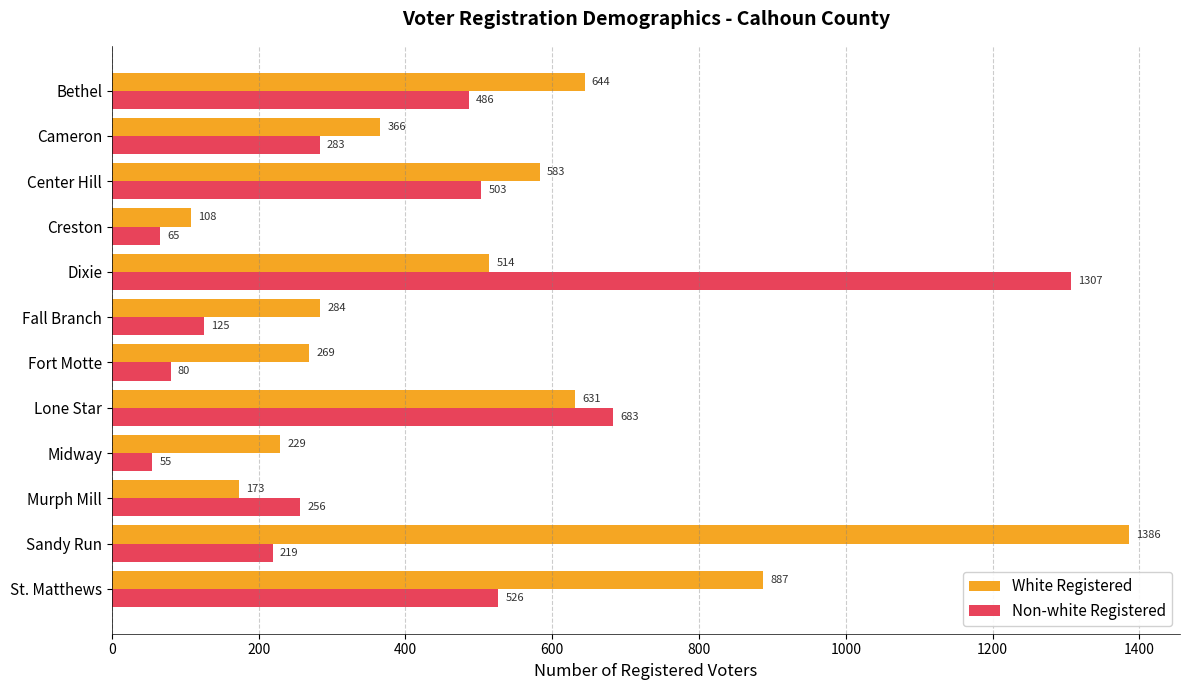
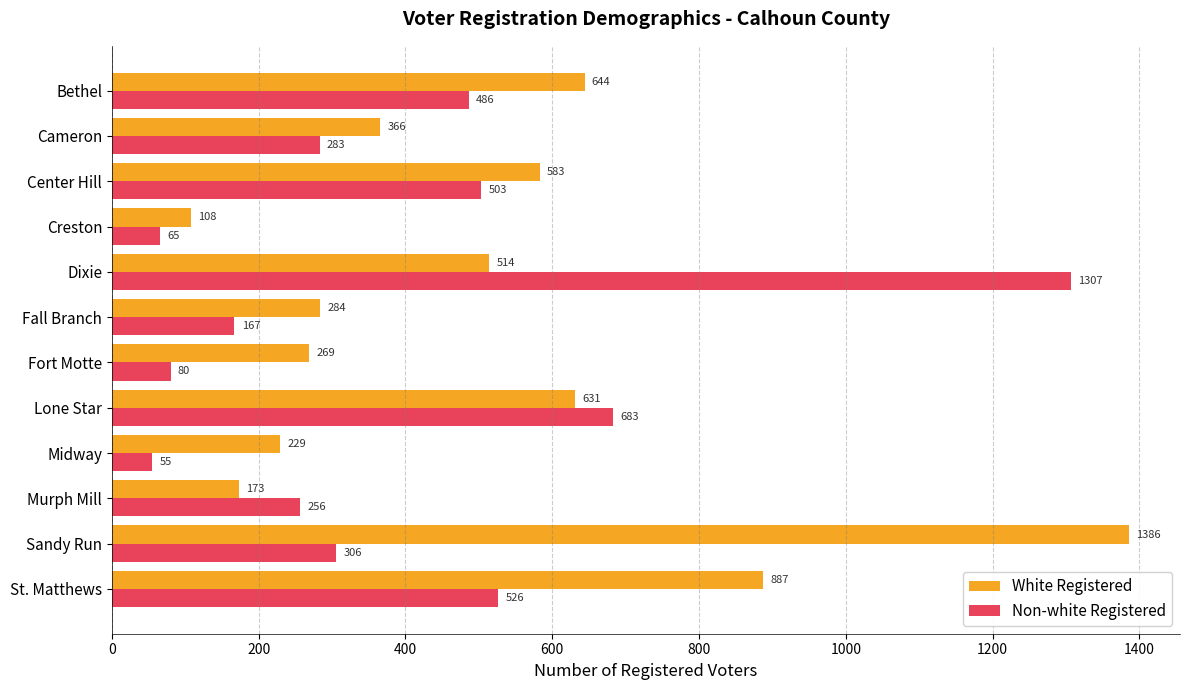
  {
    "White Registered": {
      "Bethel": 644,
      "Cameron": 366,
      "Center Hill": 583,
      "Creston": 108,
      "Dixie": 514,
      "Fall Branch": 284,
      "Fort Motte": 269,
      "Lone Star": 631,
      "Midway": 229,
      "Murph Mill": 173,
      "Sandy Run": 1386,
      "St. Matthews": 887
    },
    "Non-white Registered": {
      "Bethel": 486,
      "Cameron": 283,
      "Center Hill": 503,
      "Creston": 65,
      "Dixie": 1307,
-     "Fall Branch": 125,
+     "Fall Branch": 167,
      "Fort Motte": 80,
      "Lone Star": 683,
      "Midway": 55,
      "Murph Mill": 256,
-     "Sandy Run": 219,
+     "Sandy Run": 306,
      "St. Matthews": 526
    }
  }
